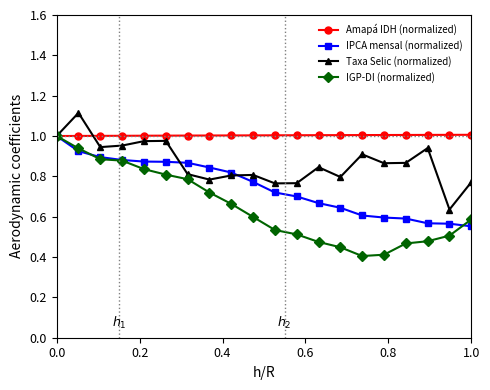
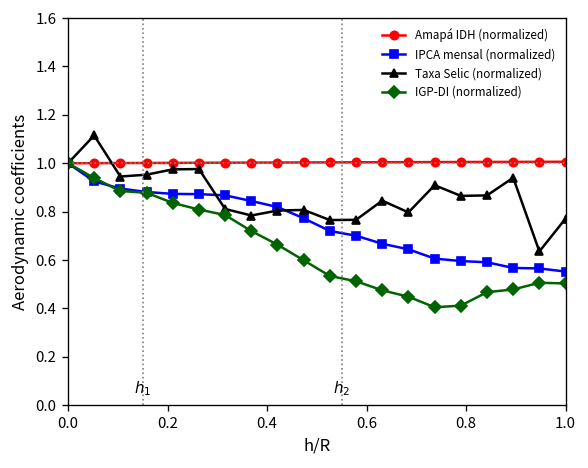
  {
    "Amapá IDH (normalized)": {
      "1.0": 1.01
    },
    "IPCA mensal (normalized)": {
      "1.0": 0.55
    },
    "Taxa Selic (normalized)": {
      "1.0": 0.77
    },
    "IGP-DI (normalized)": {
-     "1.0": 0.59
+     "1.0": 0.50
    }
  }
